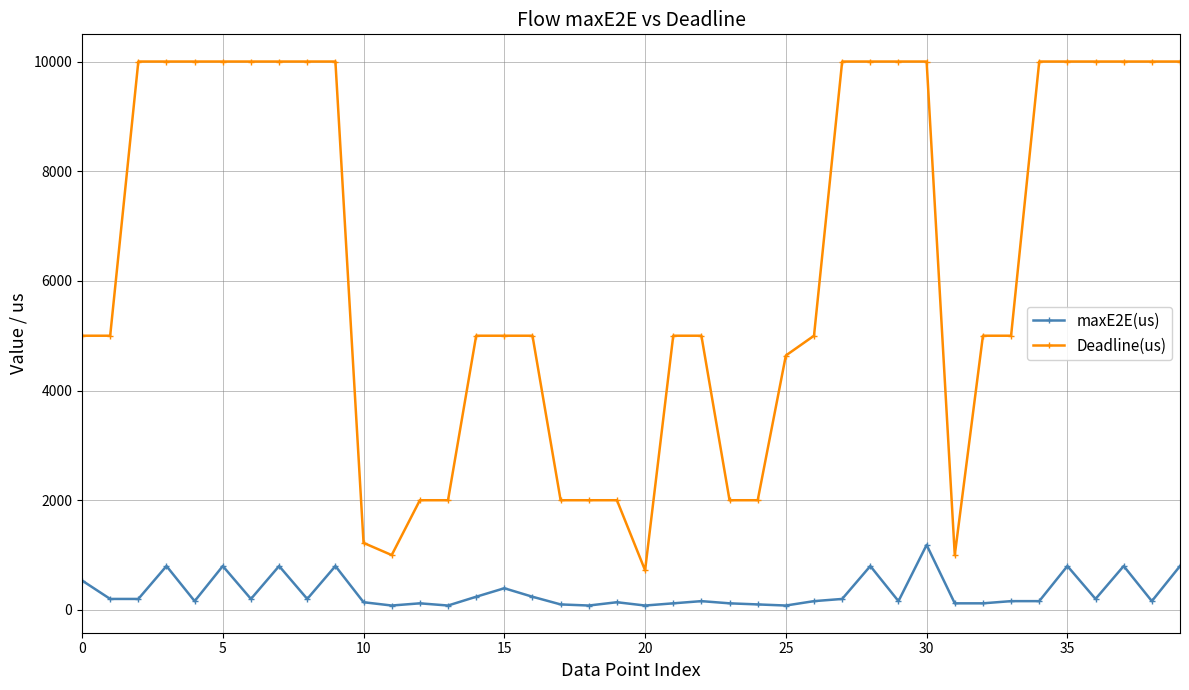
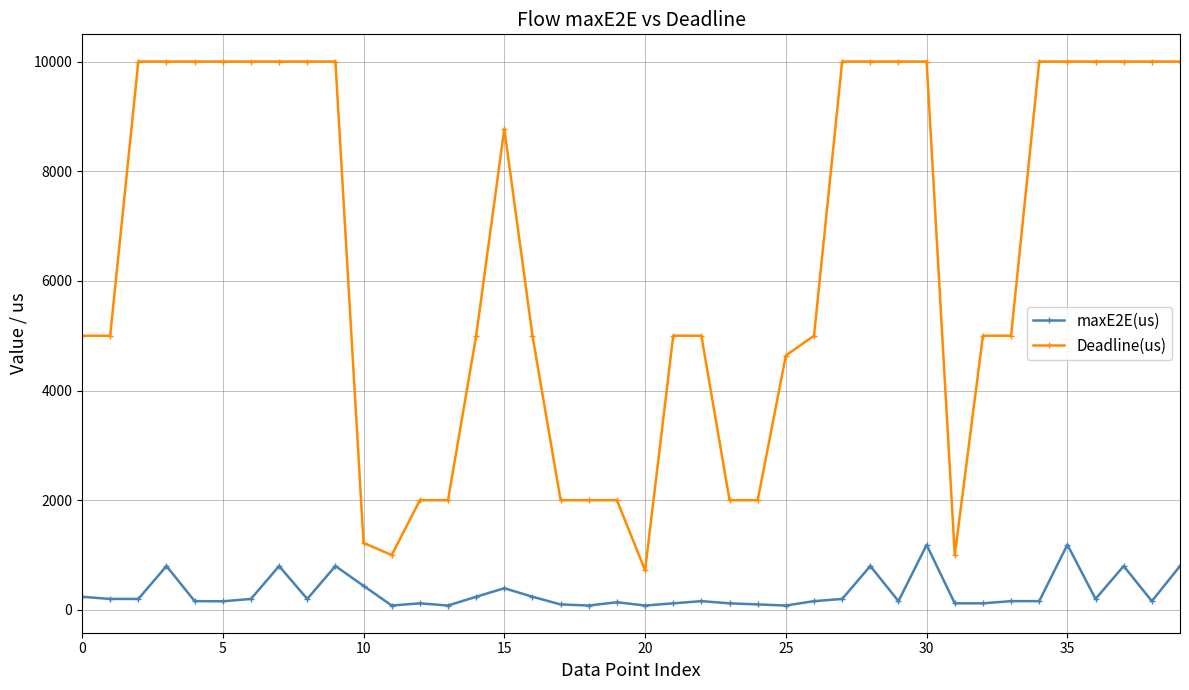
  {
    "maxE2E(us)": {
-     "0": 500,
-     "5": 800,
-     "10": 100,
+     "0": 200,
+     "5": 200,
+     "10": 400,
      "15": 400,
      "20": 100,
      "25": 100,
      "30": 1200,
-     "35": 800
+     "35": 1200
    },
    "Deadline(us)": {
      "0": 5000,
      "5": 10000,
      "10": 1200,
-     "15": 5000,
+     "15": 8800,
      "20": 700,
      "25": 4600,
      "30": 10000,
      "35": 10000
    }
  }
